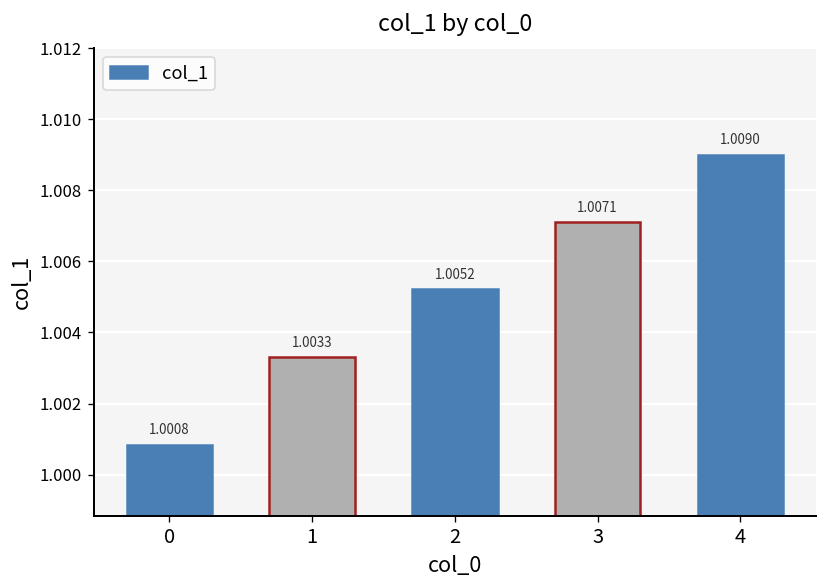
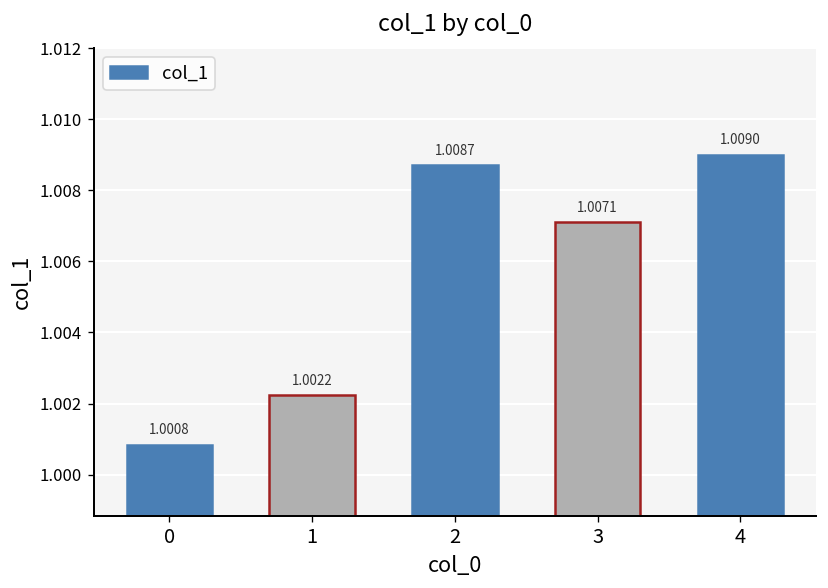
  {
    "0": 1.0008,
-   "1": 1.0033,
-   "2": 1.0052,
+   "1": 1.0022,
+   "2": 1.0087,
    "3": 1.0071,
    "4": 1.0090
  }
